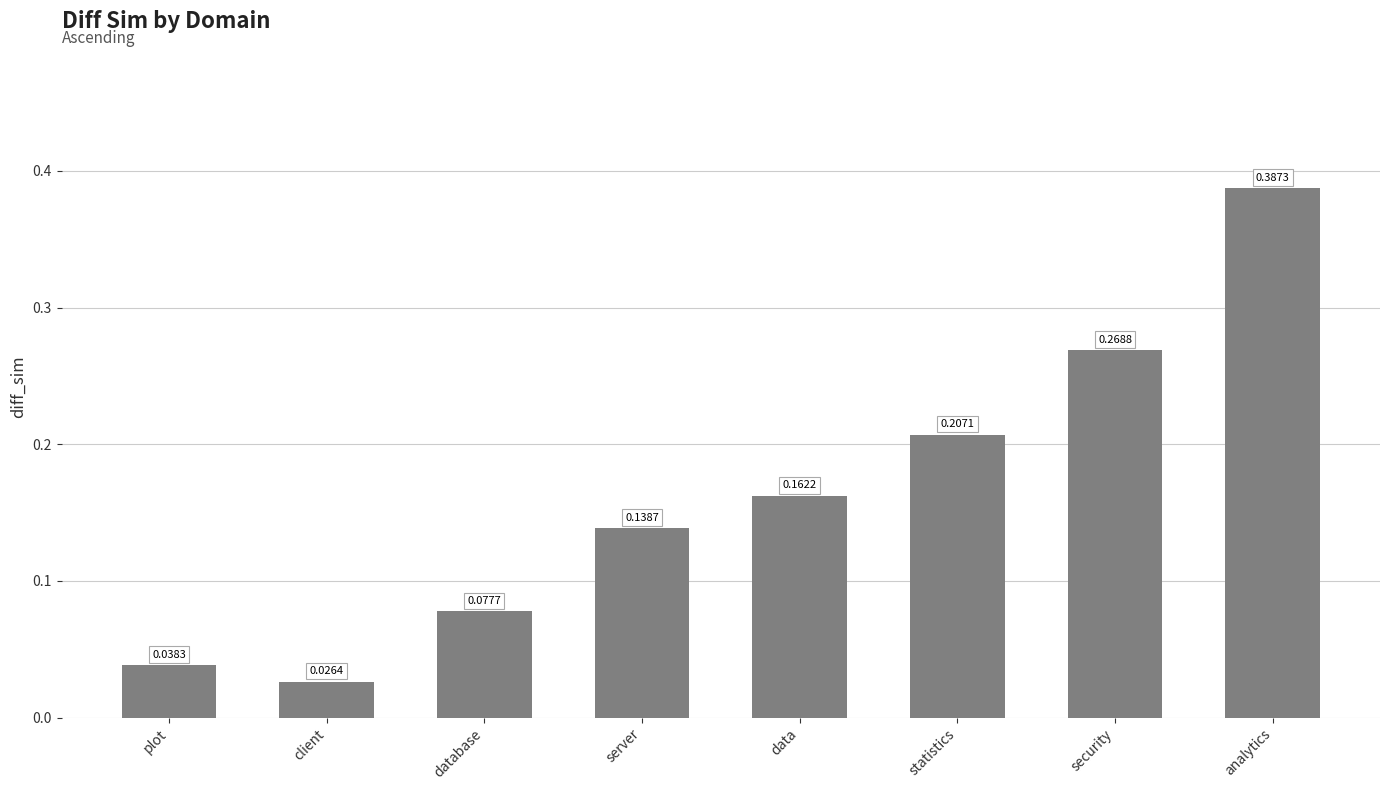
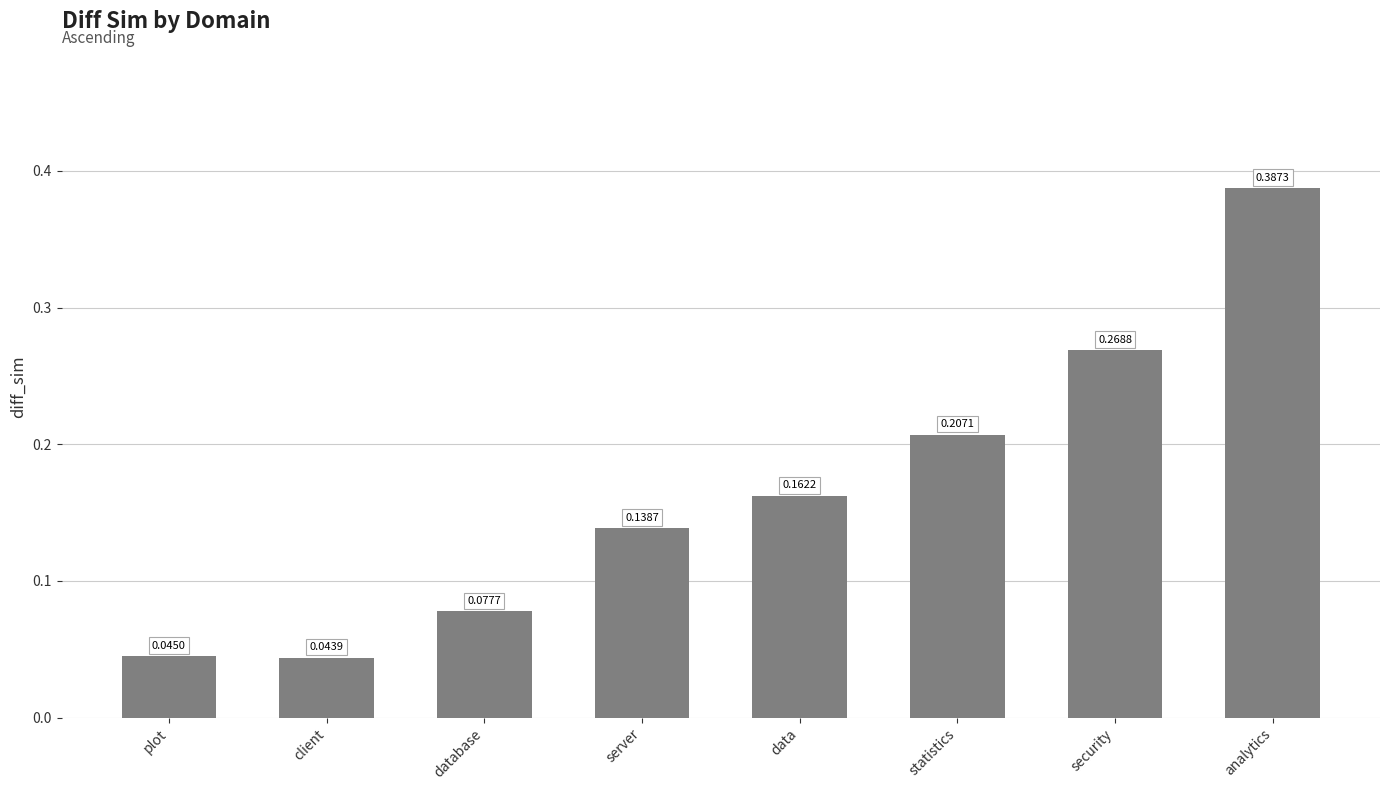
  {
-   "plot": 0.0383,
-   "client": 0.0264
+   "plot": 0.0450,
+   "client": 0.0439
  }
